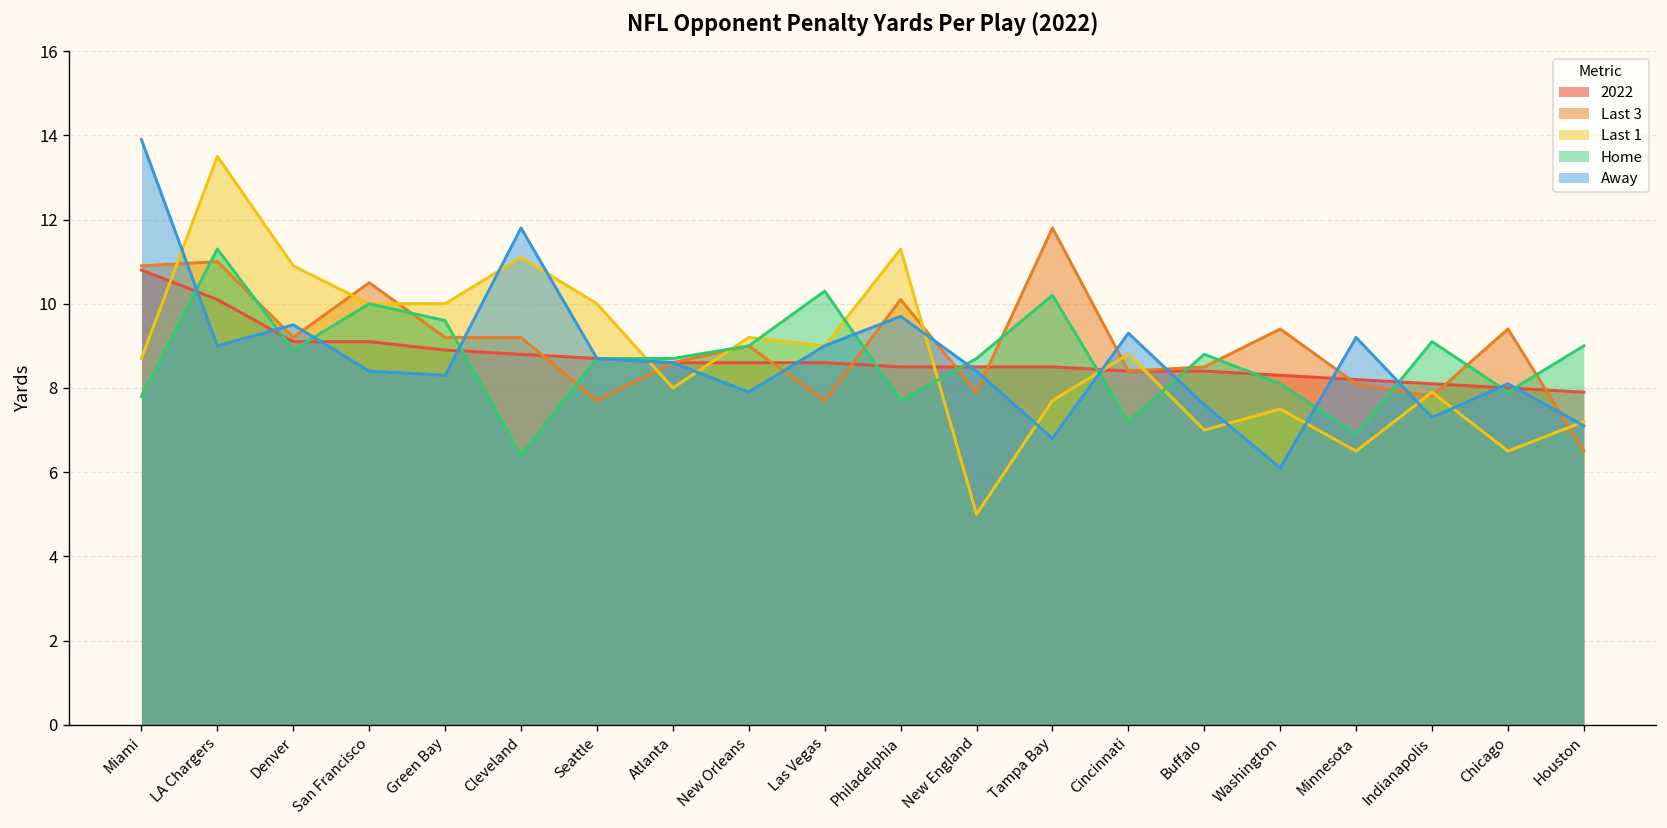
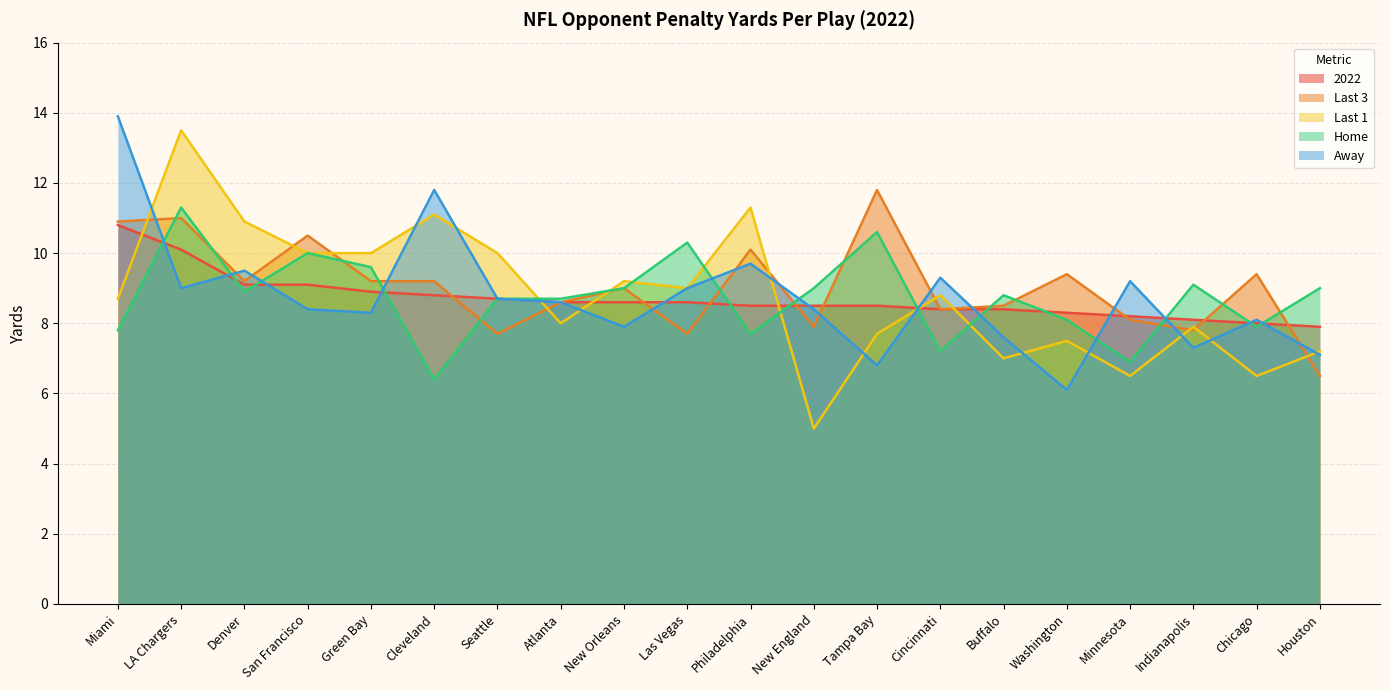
  {
    "Home": {
      "Miami": 7.8,
      "LA Chargers": 11.3,
      "Denver": 8.9,
      "Green Bay": 9.6,
      "Cleveland": 6.4,
      "Atlanta": 8.7,
      "Las Vegas": 10.3,
      "Philadelphia": 7.7,
-     "New England": 8.7,
-     "Tampa Bay": 10.2,
+     "New England": 9.0,
+     "Tampa Bay": 10.6,
      "Cincinnati": 7.2,
      "Buffalo": 8.8,
      "Washington": 8.1,
      "Minnesota": 6.9,
      "Indianapolis": 9.1,
      "Chicago": 7.9,
      "Houston": 9.0
    },
    "Away": {
      "Miami": 13.9,
      "LA Chargers": 9.0,
      "Denver": 9.5,
      "San Francisco": 8.4,
      "Green Bay": 8.3,
      "Cleveland": 11.8,
      "New Orleans": 7.9,
      "Philadelphia": 9.7,
      "New England": 8.4,
      "Tampa Bay": 6.8,
      "Cincinnati": 9.3,
      "Buffalo": 7.6,
      "Washington": 6.1,
      "Minnesota": 9.2,
      "Indianapolis": 7.3,
      "Chicago": 8.1,
      "Houston": 7.1
    }
  }
